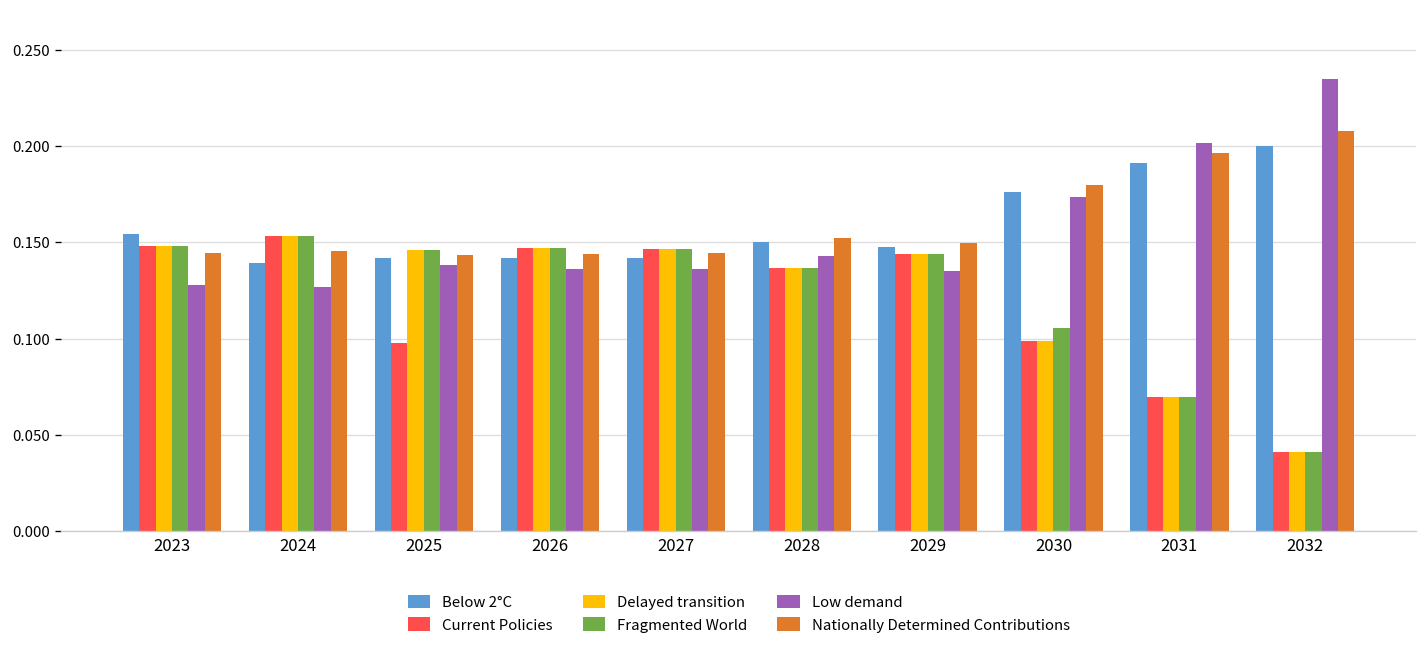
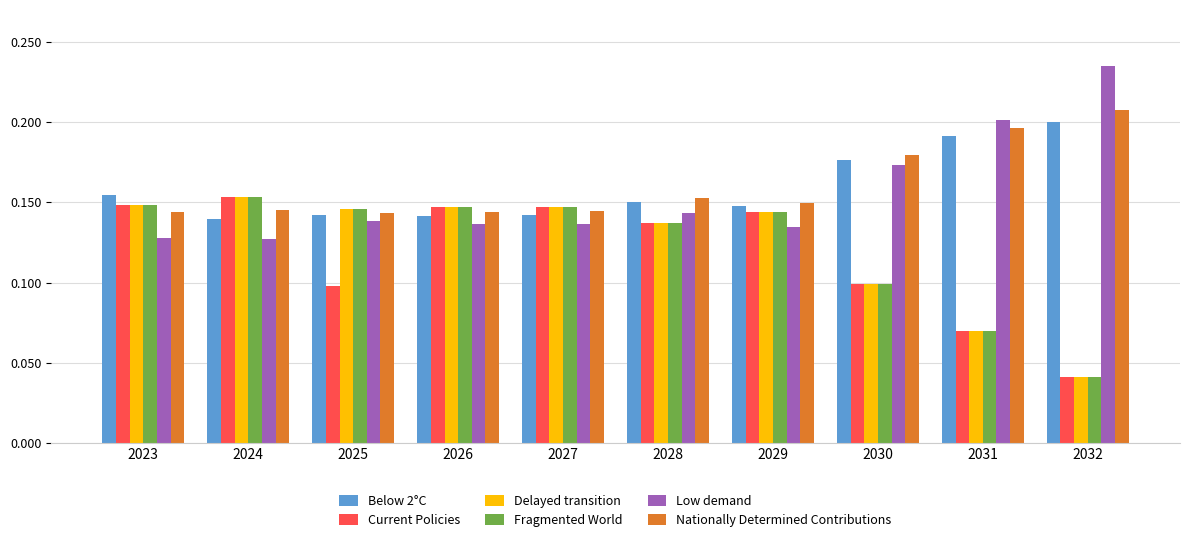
  {
    "Below 2°C": {
      "2023": 0.155,
      "2024": 0.139,
      "2025": 0.142,
      "2026": 0.142,
      "2027": 0.142,
      "2028": 0.150,
      "2029": 0.148,
      "2030": 0.176,
      "2031": 0.191,
      "2032": 0.200
    },
    "Current Policies": {
      "2023": 0.148,
      "2024": 0.154,
      "2025": 0.098,
      "2026": 0.147,
      "2027": 0.147,
      "2028": 0.137,
      "2029": 0.144,
      "2030": 0.099,
      "2031": 0.070,
      "2032": 0.041
    },
    "Delayed transition": {
      "2023": 0.148,
      "2024": 0.154,
      "2025": 0.146,
      "2026": 0.147,
      "2027": 0.147,
      "2028": 0.137,
      "2029": 0.144,
      "2030": 0.099,
      "2031": 0.070,
      "2032": 0.041
    },
    "Fragmented World": {
      "2023": 0.148,
      "2024": 0.154,
      "2025": 0.146,
      "2026": 0.147,
      "2027": 0.147,
      "2028": 0.137,
      "2029": 0.144,
-     "2030": 0.106,
+     "2030": 0.099,
      "2031": 0.070,
      "2032": 0.041
    },
    "Low demand": {
      "2023": 0.128,
      "2024": 0.127,
      "2025": 0.138,
      "2026": 0.136,
      "2027": 0.136,
      "2028": 0.143,
      "2029": 0.135,
      "2030": 0.174,
      "2031": 0.201,
      "2032": 0.235
    },
    "Nationally Determined Contributions": {
      "2023": 0.144,
      "2024": 0.145,
      "2025": 0.144,
      "2026": 0.144,
      "2027": 0.144,
      "2028": 0.152,
      "2029": 0.150,
      "2030": 0.180,
      "2031": 0.196,
      "2032": 0.208
    }
  }
